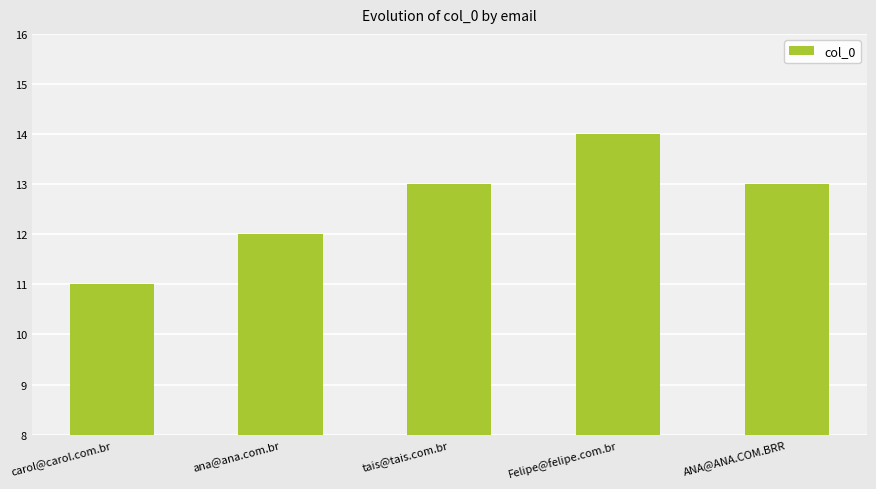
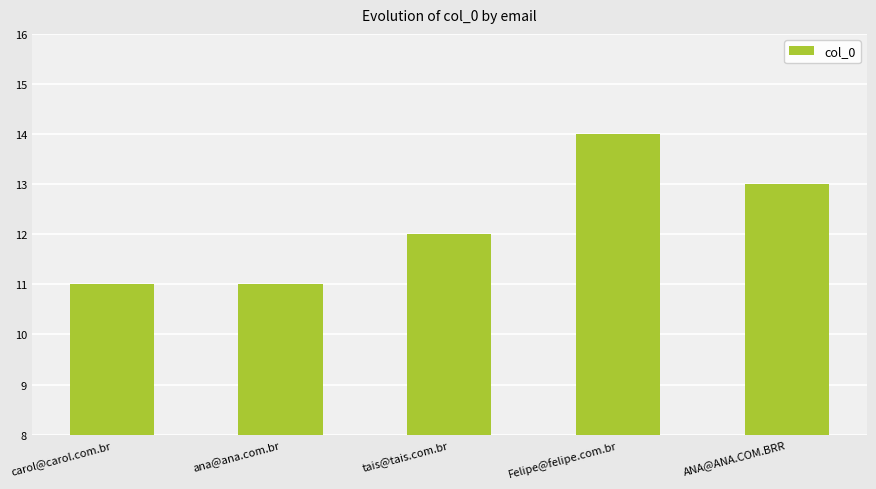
  {
    "carol@carol.com.br": 11,
-   "ana@ana.com.br": 12,
-   "tais@tais.com.br": 13,
+   "ana@ana.com.br": 11,
+   "tais@tais.com.br": 12,
    "Felipe@felipe.com.br": 14,
    "ANA@ANA.COM.BRR": 13
  }
